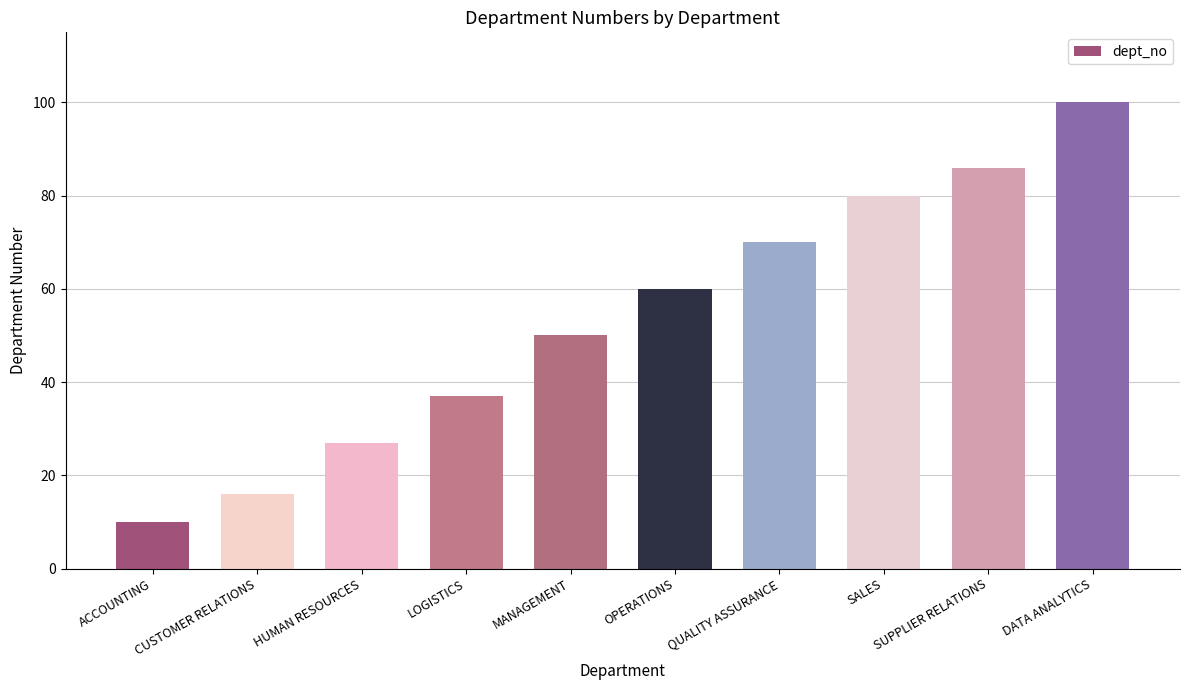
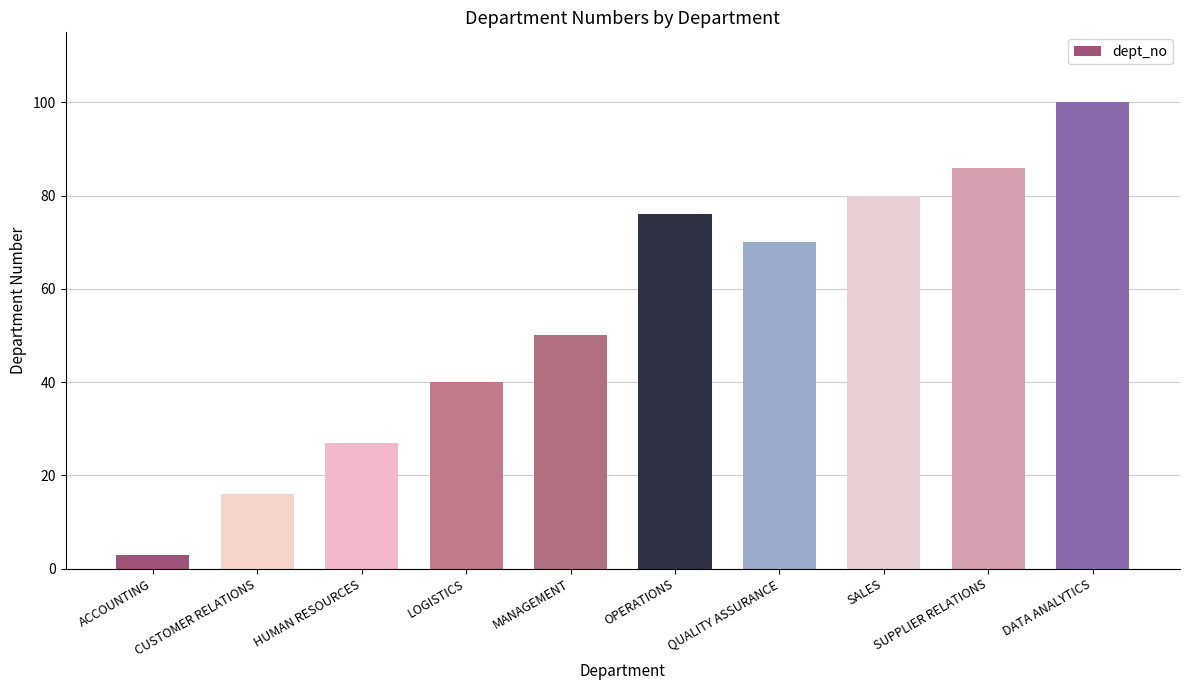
  {
-   "ACCOUNTING": 10,
+   "ACCOUNTING": 3,
    "CUSTOMER RELATIONS": 16,
    "HUMAN RESOURCES": 27,
-   "LOGISTICS": 37,
+   "LOGISTICS": 40,
    "MANAGEMENT": 50,
-   "OPERATIONS": 60,
+   "OPERATIONS": 76,
    "QUALITY ASSURANCE": 70,
    "SALES": 80,
    "SUPPLIER RELATIONS": 86,
    "DATA ANALYTICS": 100
  }
